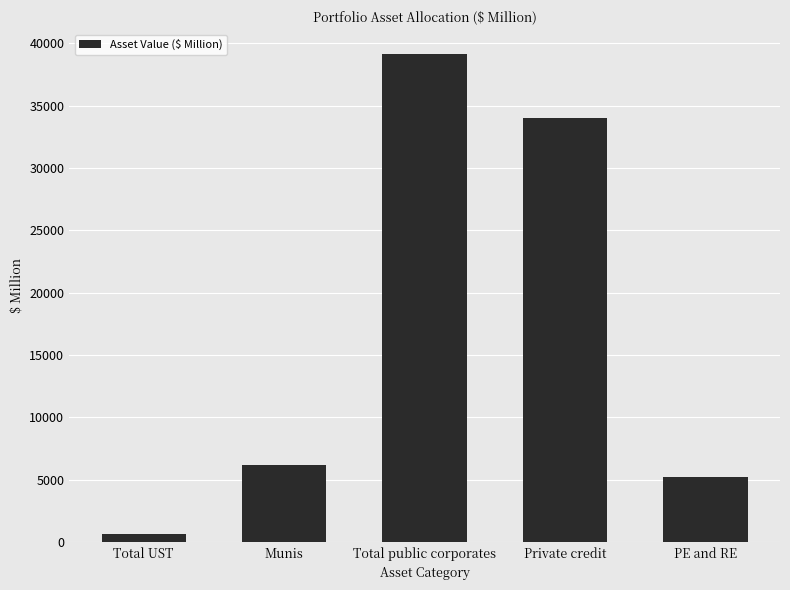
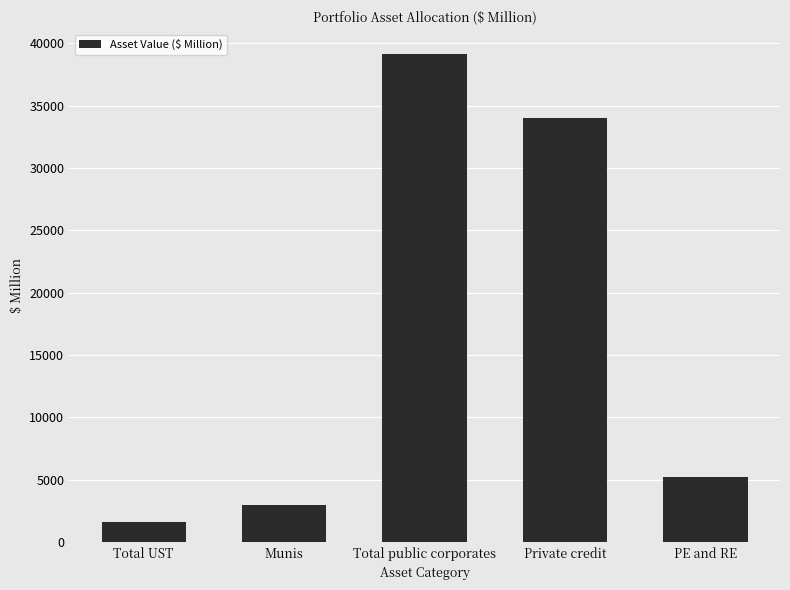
  {
-   "Total UST": 600,
-   "Munis": 6200,
+   "Total UST": 1600,
+   "Munis": 3000,
    "Total public corporates": 39200,
    "Private credit": 34000,
    "PE and RE": 5200
  }
